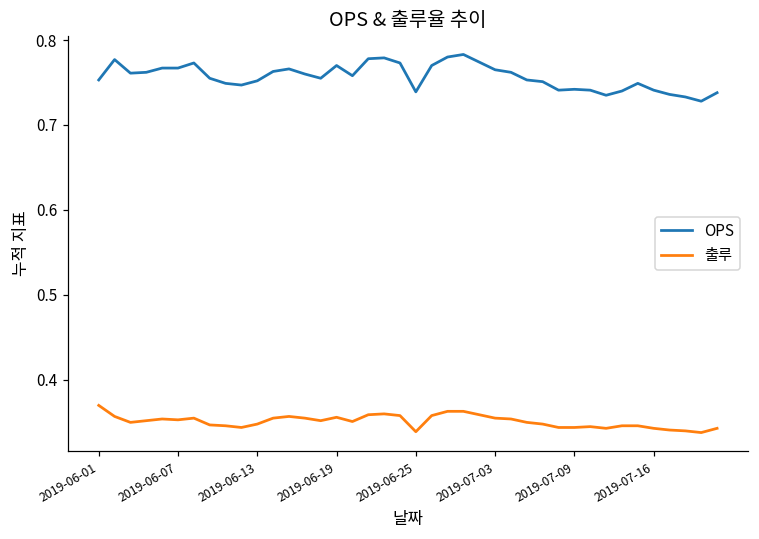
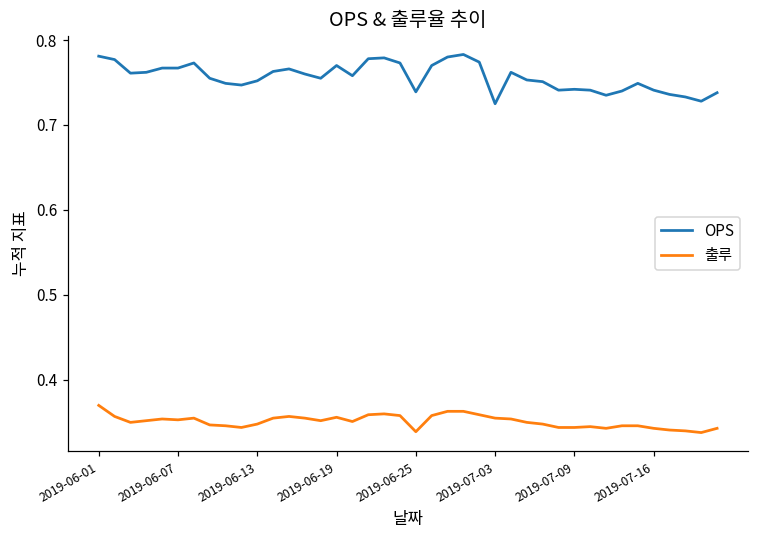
  {
    "OPS": {
-     "2019-06-01": 0.75,
+     "2019-06-01": 0.78,
      "2019-06-07": 0.77,
      "2019-06-13": 0.75,
      "2019-06-19": 0.77,
      "2019-06-25": 0.74,
-     "2019-07-03": 0.77,
+     "2019-07-03": 0.73,
      "2019-07-09": 0.74,
      "2019-07-16": 0.74
    },
    "출루": {
      "2019-06-01": 0.37,
      "2019-06-07": 0.35,
      "2019-06-13": 0.35,
      "2019-06-19": 0.36,
      "2019-06-25": 0.34,
      "2019-07-03": 0.36,
      "2019-07-09": 0.34,
      "2019-07-16": 0.34
    }
  }
